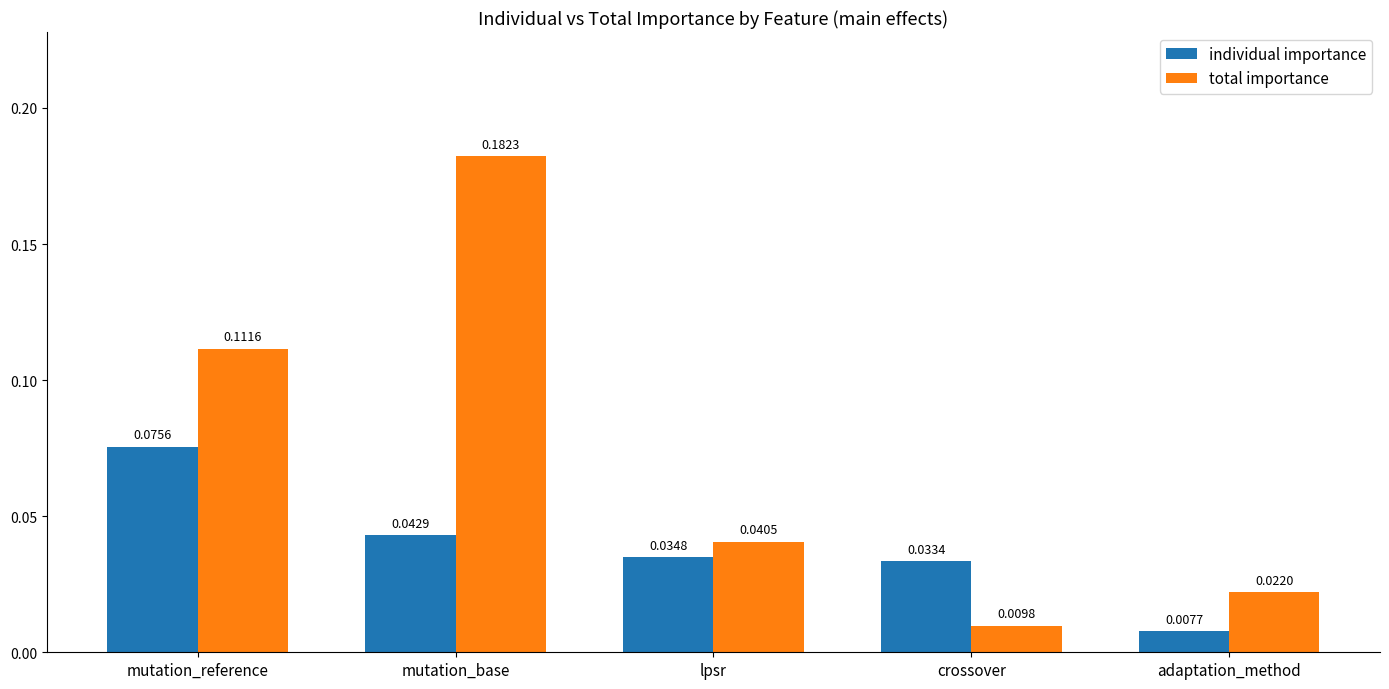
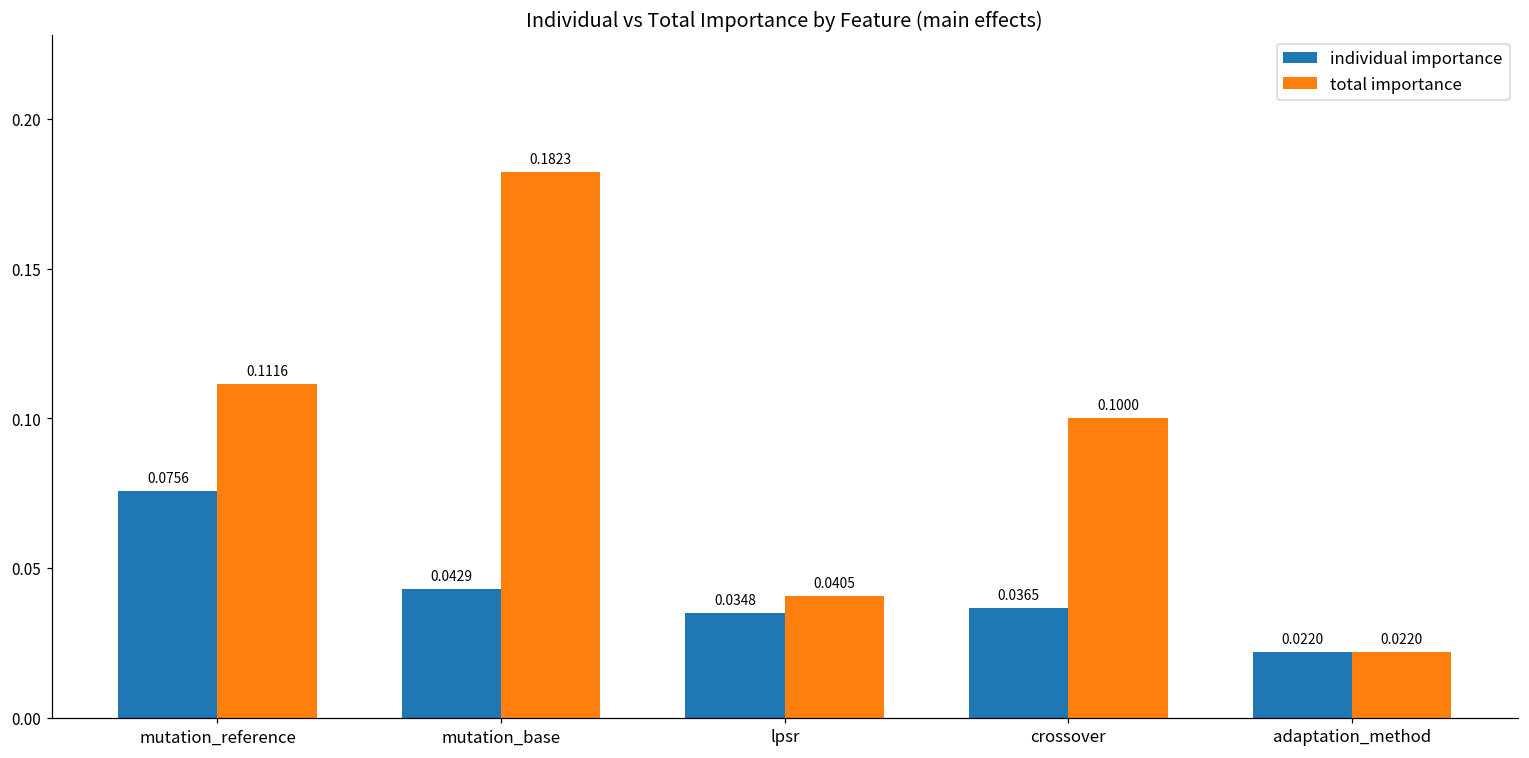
  {
    "individual importance": {
      "mutation_reference": 0.0756,
      "mutation_base": 0.0429,
      "lpsr": 0.0348,
-     "crossover": 0.0334,
-     "adaptation_method": 0.0077
+     "crossover": 0.0365,
+     "adaptation_method": 0.0220
    },
    "total importance": {
      "mutation_reference": 0.1116,
      "mutation_base": 0.1823,
      "lpsr": 0.0405,
-     "crossover": 0.0098,
+     "crossover": 0.1000,
      "adaptation_method": 0.0220
    }
  }
